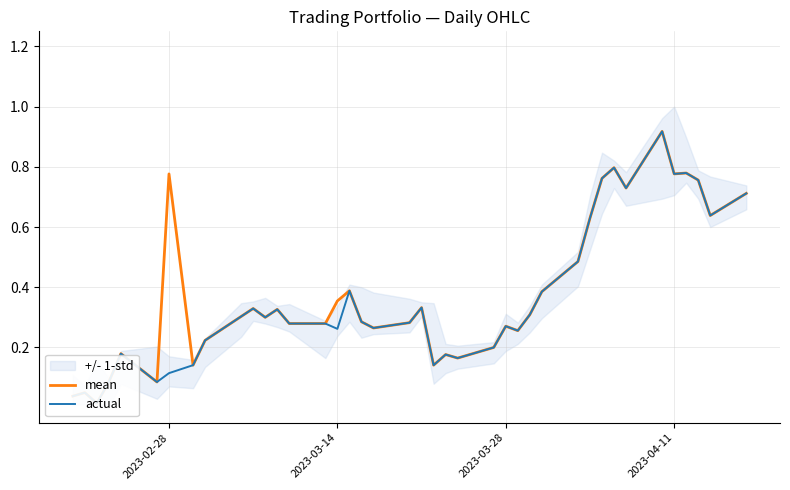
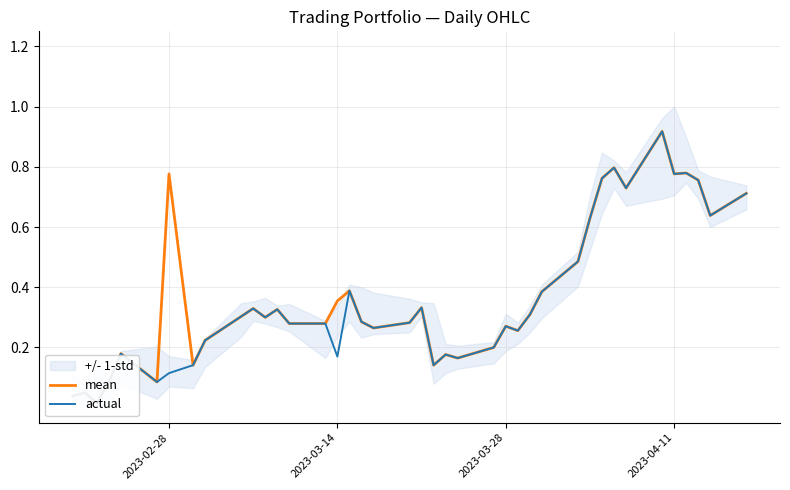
  {
    "mean": {
      "2023-02-28": 0.78,
      "2023-03-14": 0.35
    },
    "actual": {
      "2023-02-28": 0.11,
-     "2023-03-14": 0.26
+     "2023-03-14": 0.17
    }
  }
